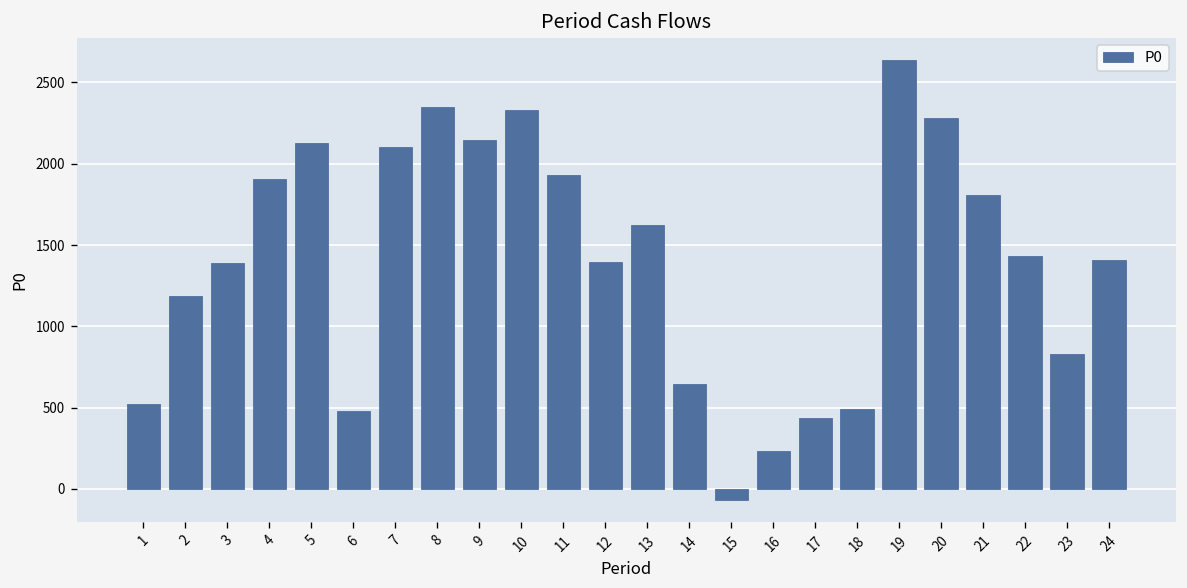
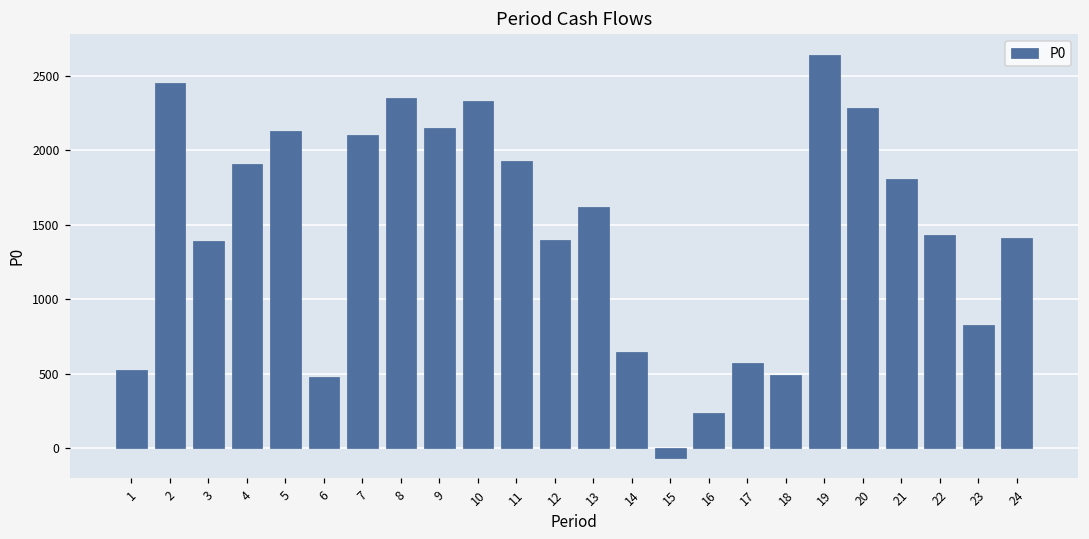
  {
    "1": 520,
-   "2": 1180,
+   "2": 2450,
    "3": 1390,
    "4": 1910,
    "5": 2130,
    "6": 480,
    "7": 2100,
    "8": 2350,
    "9": 2150,
    "10": 2330,
    "11": 1930,
    "12": 1400,
    "13": 1620,
    "14": 640,
    "15": -70,
    "16": 230,
-   "17": 440,
+   "17": 570,
    "18": 490,
    "19": 2640,
    "20": 2280,
    "21": 1810,
    "22": 1430,
    "23": 830,
    "24": 1410
  }
